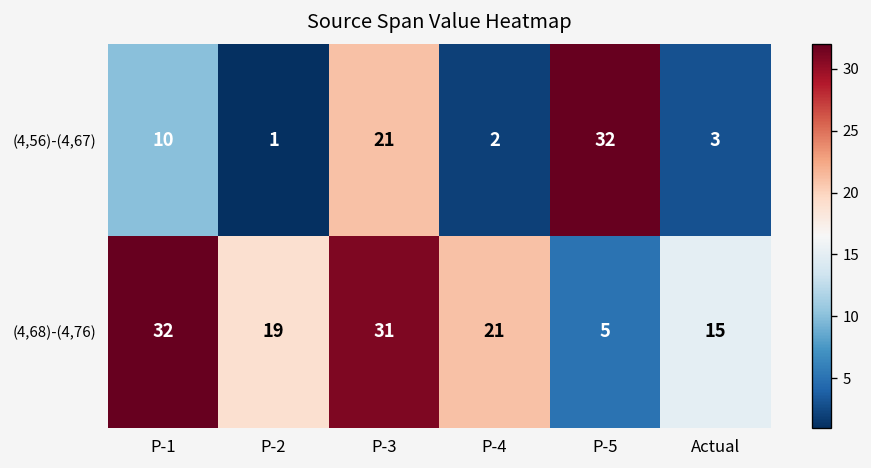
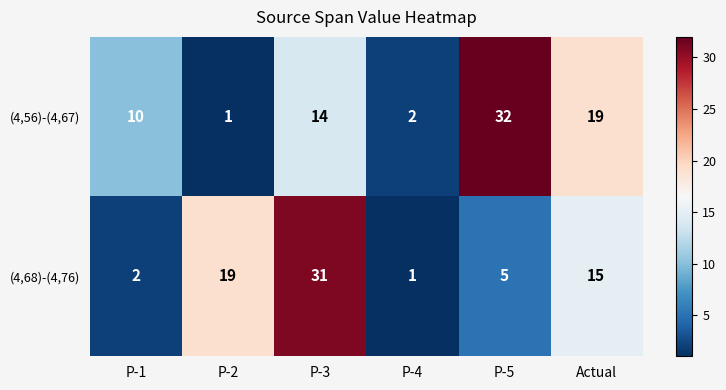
  {
    "(4,56)-(4,67)": {
      "P-1": 10,
      "P-2": 1,
-     "P-3": 21,
+     "P-3": 14,
      "P-4": 2,
      "P-5": 32,
-     "Actual": 3
+     "Actual": 19
    },
    "(4,68)-(4,76)": {
-     "P-1": 32,
+     "P-1": 2,
      "P-2": 19,
      "P-3": 31,
-     "P-4": 21,
+     "P-4": 1,
      "P-5": 5,
      "Actual": 15
    }
  }
